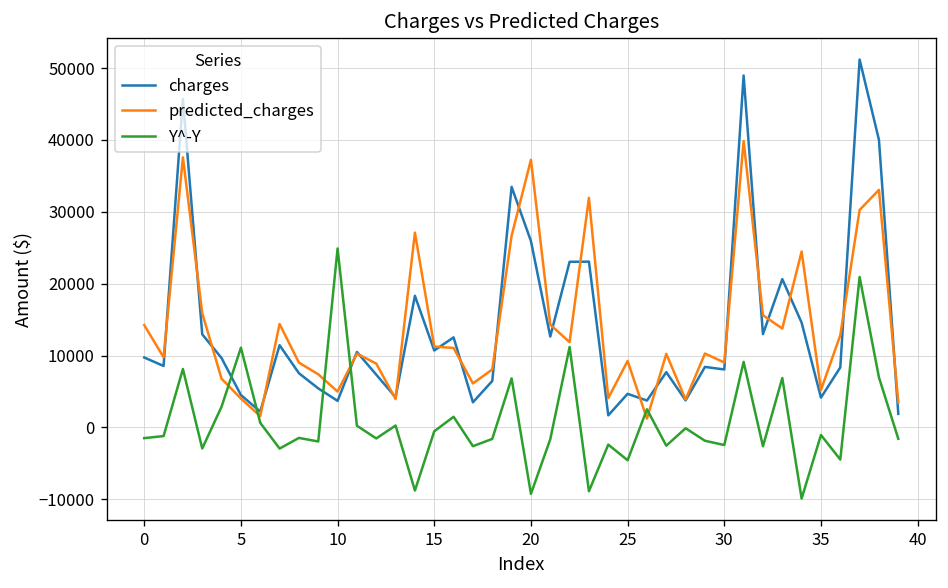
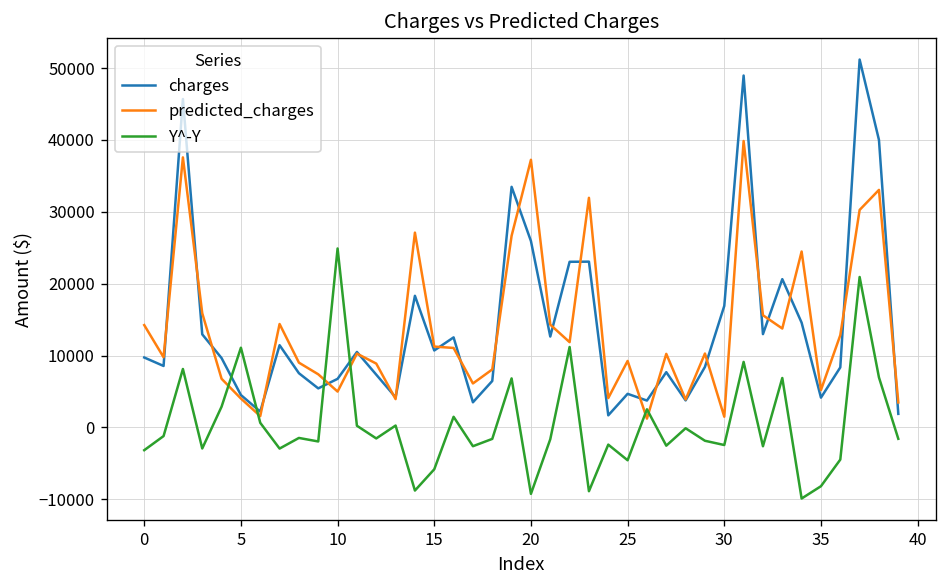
  {
    "charges": {
      "0": 10000,
      "5": 5000,
-     "10": 4000,
+     "10": 7000,
      "15": 11000,
      "20": 26000,
      "25": 5000,
-     "30": 8000,
+     "30": 17000,
      "35": 4000
    },
    "predicted_charges": {
      "0": 14000,
      "5": 4000,
      "10": 5000,
      "15": 11000,
      "20": 37000,
      "25": 9000,
-     "30": 9000,
+     "30": 1000,
      "35": 5000
    },
    "Y^-Y": {
-     "0": -1000,
+     "0": -3000,
      "5": 11000,
      "10": 25000,
-     "15": -1000,
+     "15": -6000,
      "20": -9000,
      "25": -5000,
      "30": -2000,
-     "35": -1000
+     "35": -8000
    }
  }
